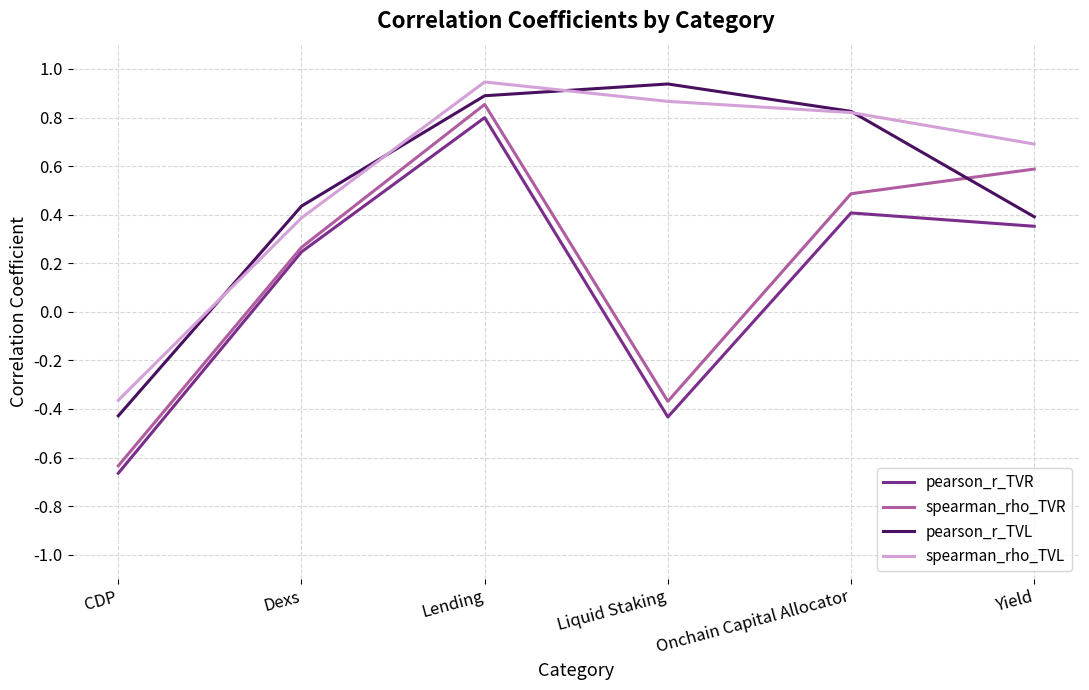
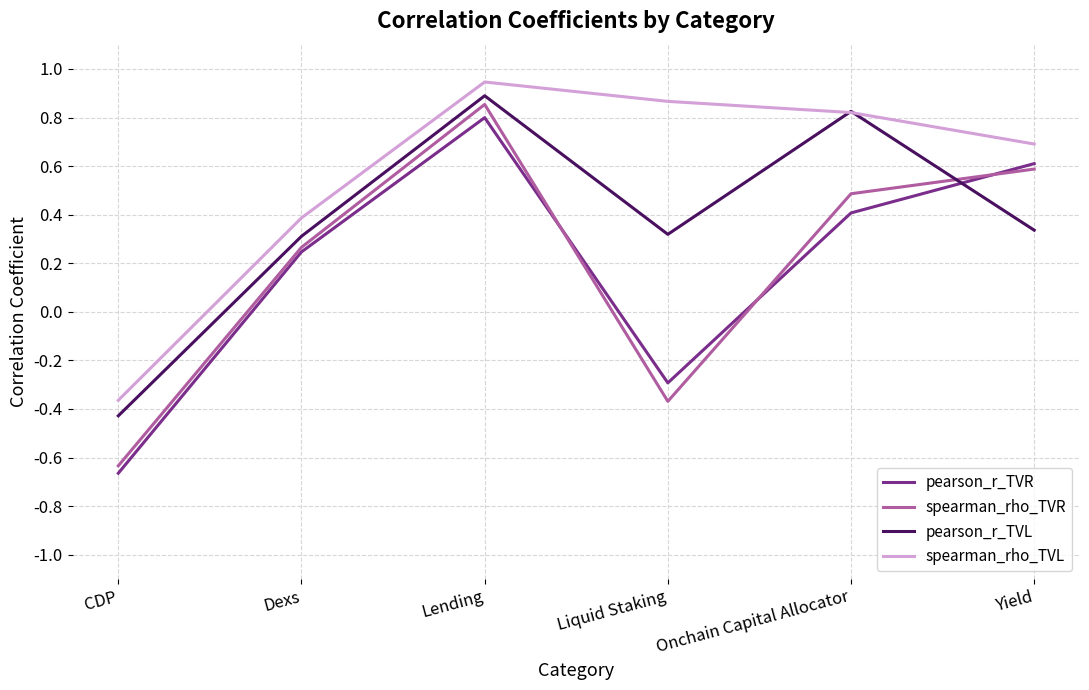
  {
    "pearson_r_TVR": {
      "CDP": -0.66,
      "Dexs": 0.25,
      "Lending": 0.80,
-     "Liquid Staking": -0.43,
+     "Liquid Staking": -0.29,
      "Onchain Capital Allocator": 0.41,
-     "Yield": 0.35
+     "Yield": 0.61
    },
    "spearman_rho_TVR": {
      "CDP": -0.63,
      "Dexs": 0.27,
      "Lending": 0.85,
      "Liquid Staking": -0.37,
      "Onchain Capital Allocator": 0.49,
      "Yield": 0.59
    },
    "pearson_r_TVL": {
      "CDP": -0.43,
-     "Dexs": 0.44,
+     "Dexs": 0.31,
      "Lending": 0.89,
-     "Liquid Staking": 0.94,
-     "Yield": 0.39
+     "Liquid Staking": 0.32,
+     "Yield": 0.34
    },
    "spearman_rho_TVL": {
      "CDP": -0.36,
      "Dexs": 0.39,
      "Lending": 0.95,
      "Liquid Staking": 0.87,
      "Yield": 0.69
    }
  }
